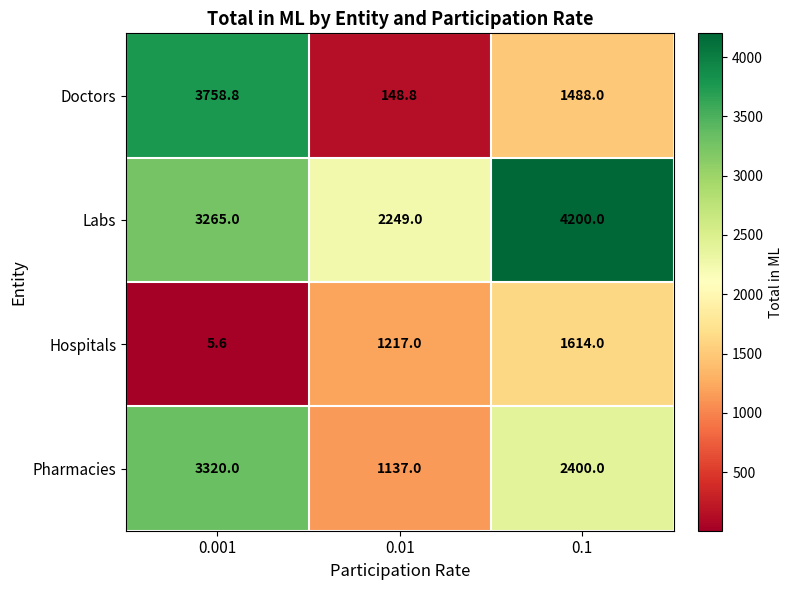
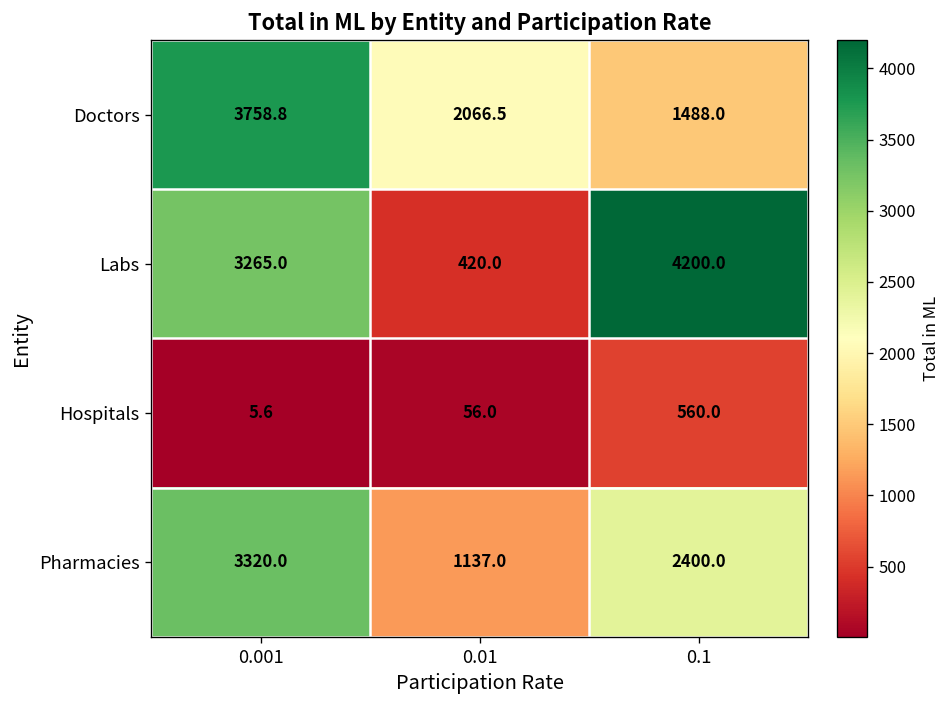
  {
    "Doctors": {
      "0.001": 3758.8,
-     "0.01": 148.8,
+     "0.01": 2066.5,
      "0.1": 1488.0
    },
    "Labs": {
      "0.001": 3265.0,
-     "0.01": 2249.0,
+     "0.01": 420.0,
      "0.1": 4200.0
    },
    "Hospitals": {
      "0.001": 5.6,
-     "0.01": 1217.0,
-     "0.1": 1614.0
+     "0.01": 56.0,
+     "0.1": 560.0
    },
    "Pharmacies": {
      "0.001": 3320.0,
      "0.01": 1137.0,
      "0.1": 2400.0
    }
  }
